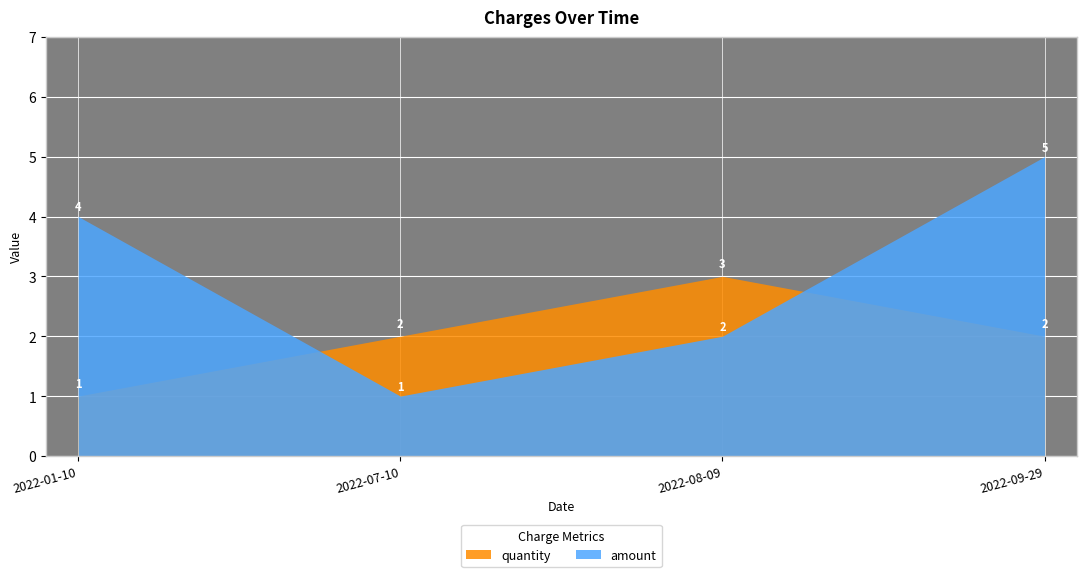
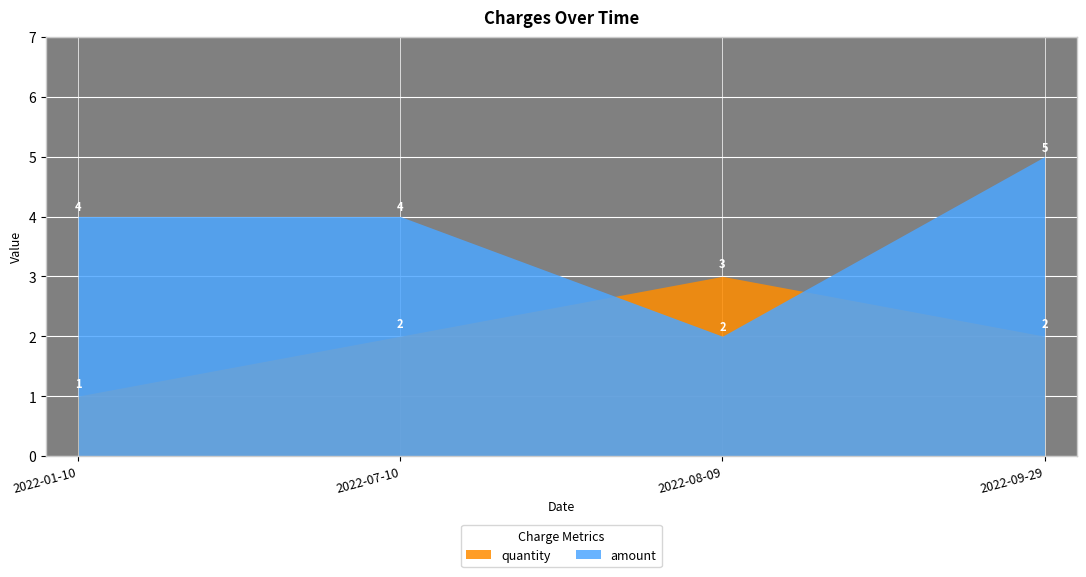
  {
    "amount": {
      "2022-01-10": 4,
-     "2022-07-10": 1,
+     "2022-07-10": 4,
      "2022-09-29": 5
    }
  }
